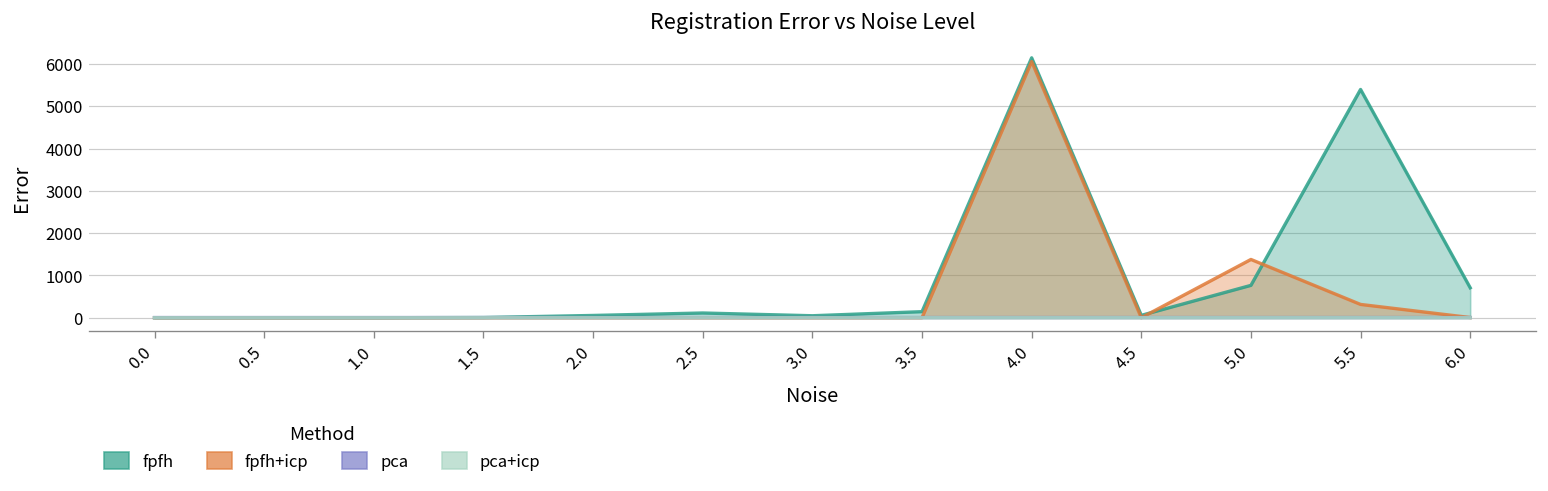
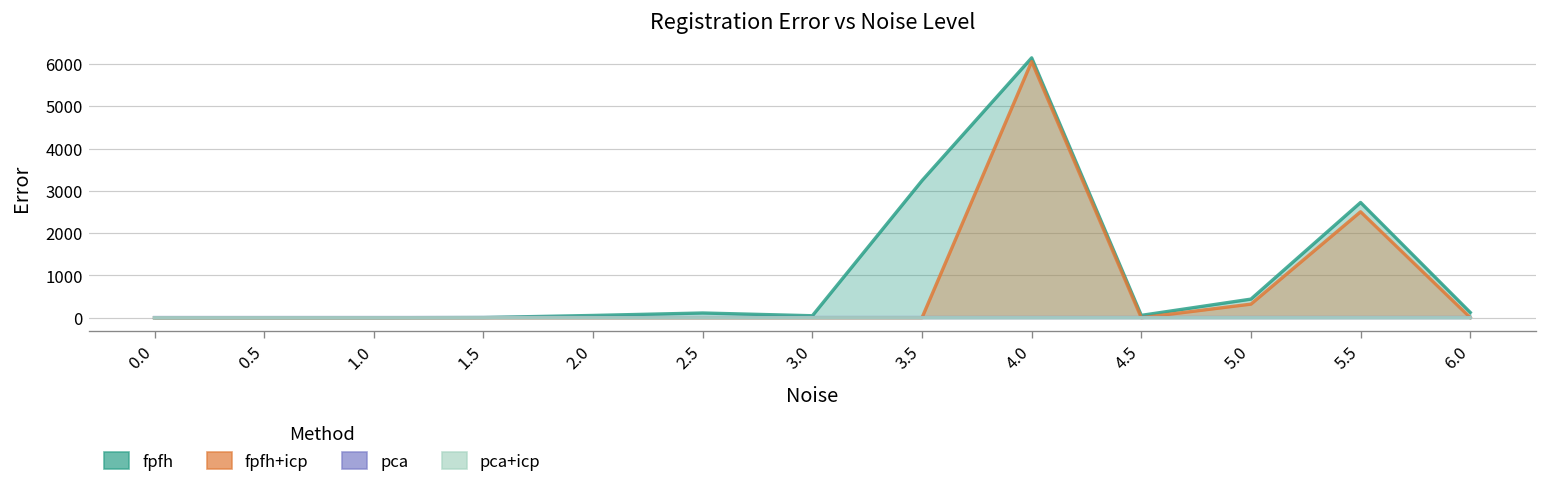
  {
    "fpfh": {
      "2.5": 100,
-     "3.5": 100,
+     "3.5": 3200,
      "4.0": 6100,
-     "5.0": 800,
-     "5.5": 5400,
-     "6.0": 700
+     "5.0": 400,
+     "5.5": 2700,
+     "6.0": 100
    },
    "fpfh+icp": {
      "4.0": 6100,
-     "5.0": 1400,
-     "5.5": 300
+     "5.0": 300,
+     "5.5": 2500
    },
    "pca+icp": {
      "4.0": 0,
      "5.0": 0,
      "5.5": 0
    }
  }
